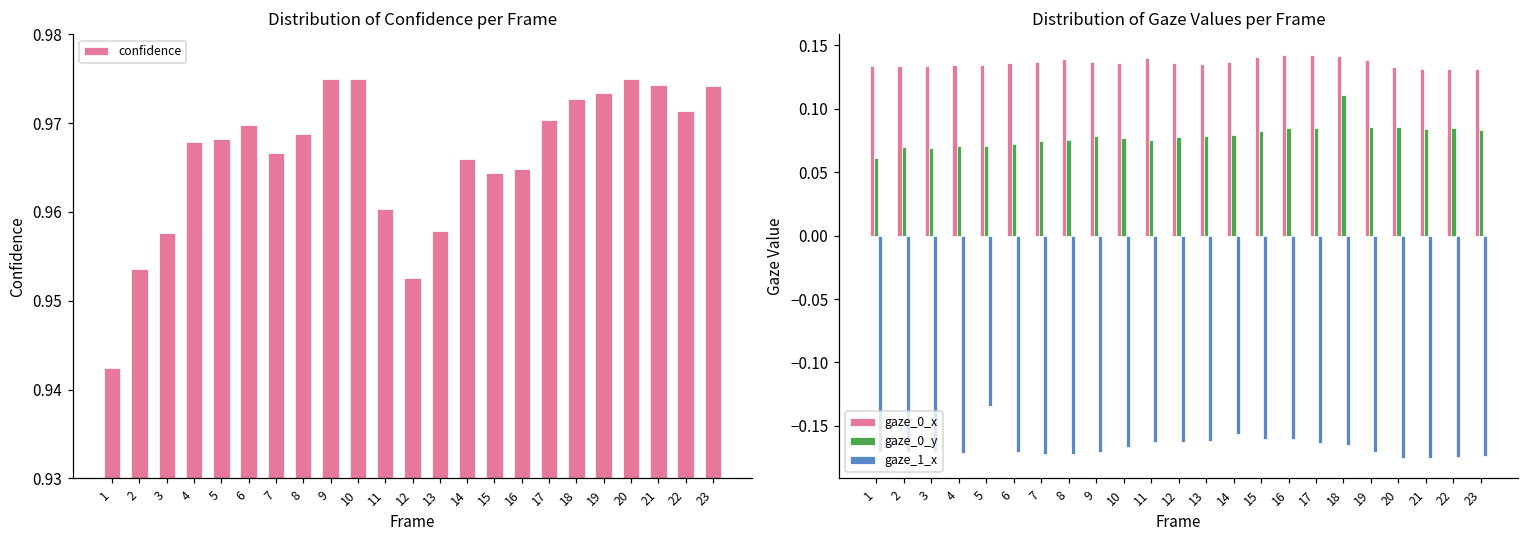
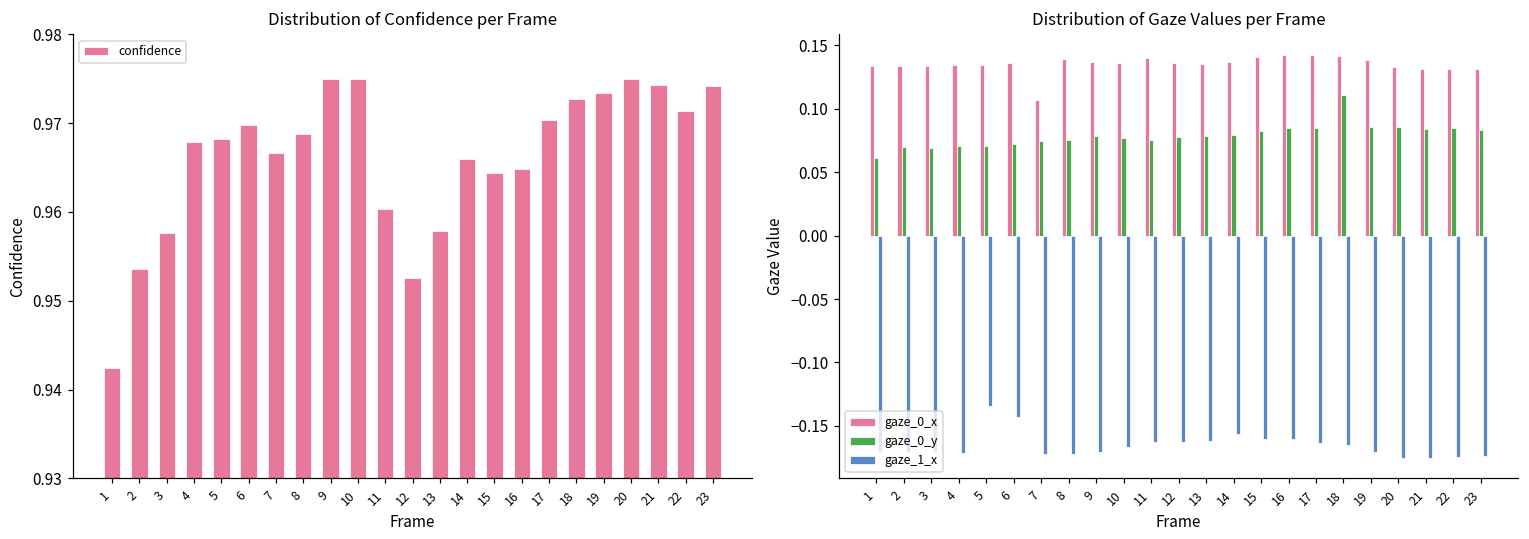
  {
    "Distribution of Confidence per Frame": {
      "1": 0.942,
      "2": 0.954,
      "3": 0.958,
      "4": 0.968,
      "5": 0.968,
      "6": 0.970,
      "7": 0.967,
      "8": 0.969,
      "9": 0.975,
      "10": 0.975,
      "11": 0.960,
      "12": 0.953,
      "13": 0.958,
      "14": 0.966,
      "15": 0.964,
      "16": 0.965,
      "17": 0.970,
      "18": 0.973,
      "19": 0.973,
      "20": 0.975,
      "21": 0.974,
      "22": 0.971,
      "23": 0.974
    },
    "Distribution of Gaze Values per Frame": {
      "gaze_0_x": {
        "1": 0.133,
        "2": 0.134,
        "3": 0.134,
        "4": 0.134,
        "5": 0.135,
        "6": 0.136,
-       "7": 0.137,
+       "7": 0.107,
        "8": 0.139,
        "9": 0.137,
        "10": 0.136,
        "11": 0.140,
        "12": 0.136,
        "13": 0.135,
        "14": 0.137,
        "15": 0.141,
        "16": 0.142,
        "17": 0.143,
        "18": 0.142,
        "19": 0.138,
        "20": 0.133,
        "21": 0.131,
        "22": 0.131,
        "23": 0.132
      },
      "gaze_0_y": {
        "1": 0.061,
        "2": 0.070,
        "3": 0.069,
        "4": 0.071,
        "5": 0.071,
        "6": 0.073,
        "7": 0.075,
        "8": 0.075,
        "9": 0.078,
        "10": 0.077,
        "11": 0.075,
        "12": 0.078,
        "13": 0.079,
        "14": 0.079,
        "15": 0.083,
        "16": 0.084,
        "17": 0.084,
        "18": 0.111,
        "19": 0.085,
        "20": 0.086,
        "21": 0.084,
        "22": 0.084,
        "23": 0.084
      },
      "gaze_1_x": {
        "4": -0.172,
        "5": -0.134,
-       "6": -0.171,
+       "6": -0.143,
        "7": -0.173,
        "8": -0.173,
        "9": -0.170,
        "10": -0.167,
        "11": -0.163,
        "12": -0.163,
        "13": -0.162,
        "14": -0.157,
        "15": -0.161,
        "16": -0.160,
        "17": -0.163,
        "18": -0.165,
        "19": -0.170,
        "20": -0.175,
        "21": -0.175,
        "22": -0.175,
        "23": -0.174
      }
    }
  }
